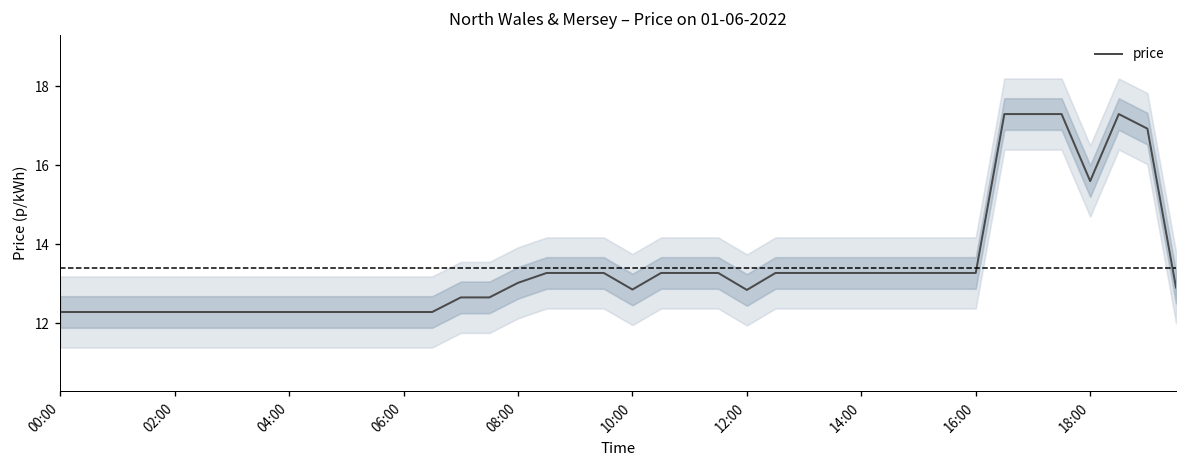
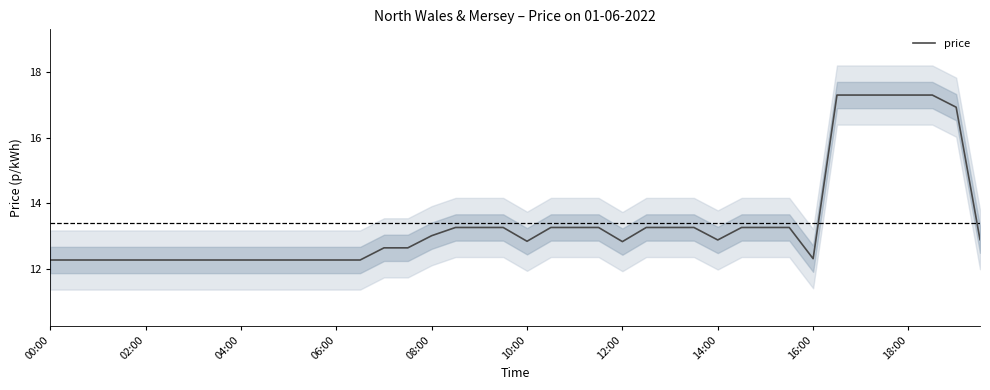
  {
    "price": {
      "00:00": 12.3,
      "02:00": 12.3,
      "04:00": 12.3,
      "06:00": 12.3,
      "08:00": 13.0,
      "10:00": 12.9,
      "12:00": 12.8,
-     "14:00": 13.3,
-     "16:00": 13.3,
-     "18:00": 15.6
+     "14:00": 12.9,
+     "16:00": 12.3,
+     "18:00": 17.3
    }
  }
